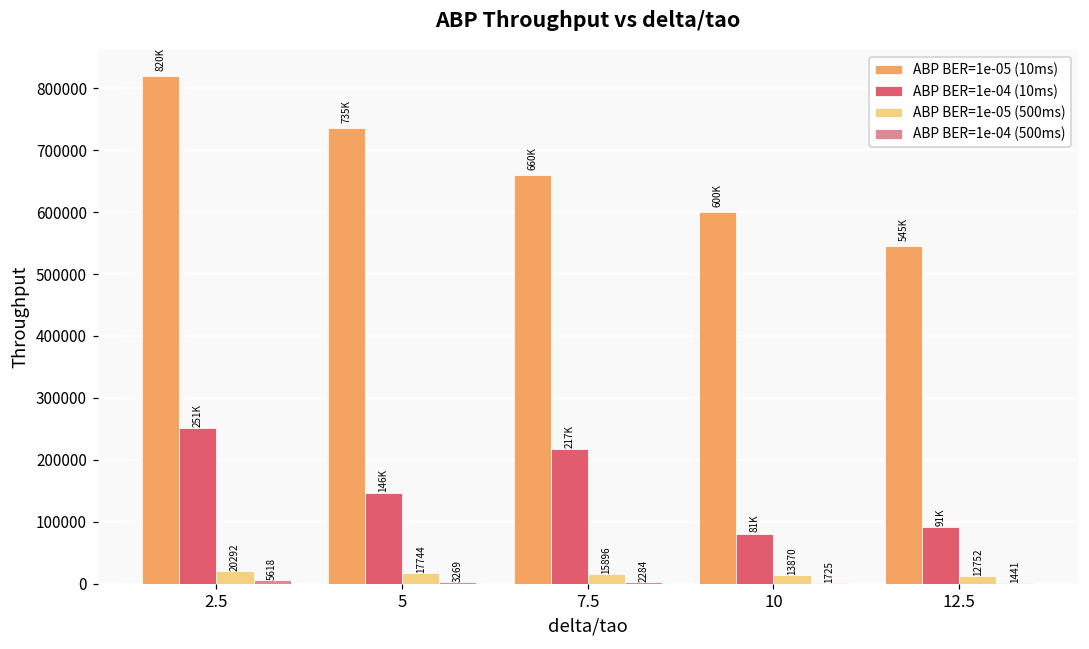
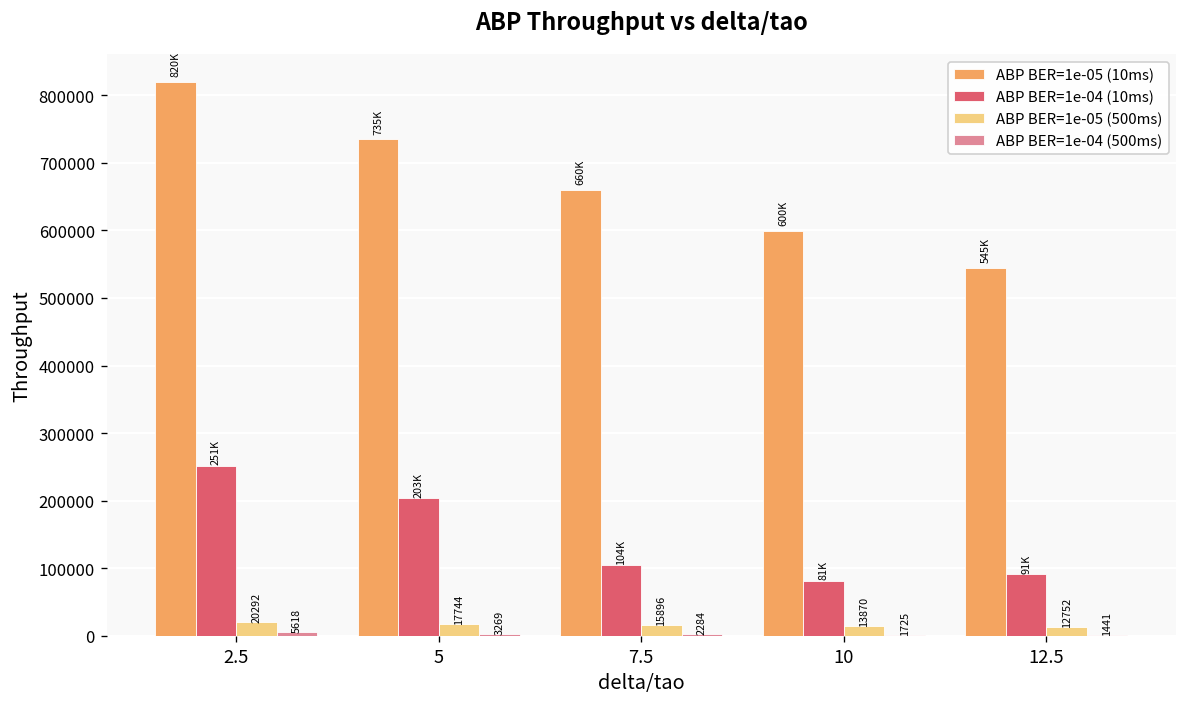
  {
    "ABP BER=1e-04 (10ms)": {
      "2.5": "251K",
-     "5": "146K",
-     "7.5": "217K",
+     "5": "203K",
+     "7.5": "104K",
      "10": "81K",
      "12.5": "91K"
    },
    "ABP BER=1e-04 (500ms)": {
      "2.5": "5618",
      "5": "3269",
      "7.5": "2284",
      "10": "1725",
      "12.5": "1441"
    }
  }
